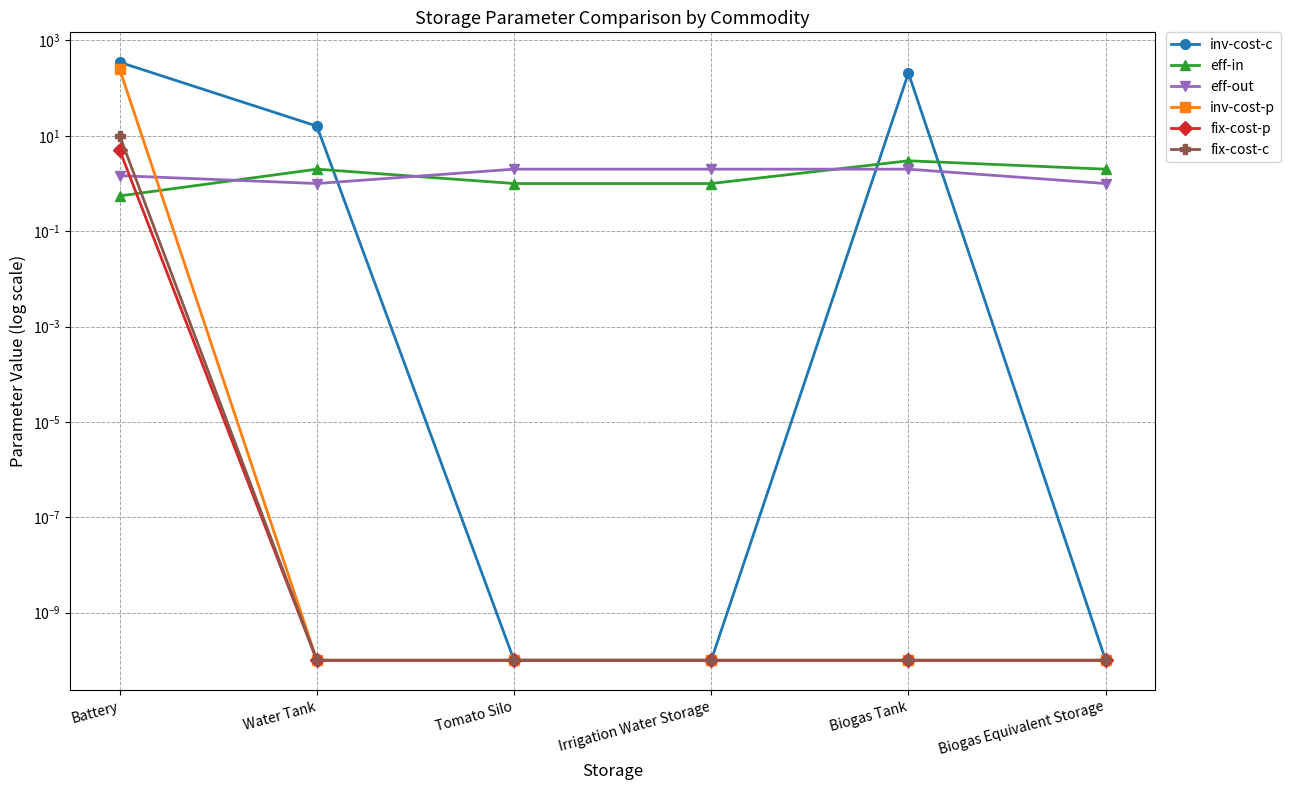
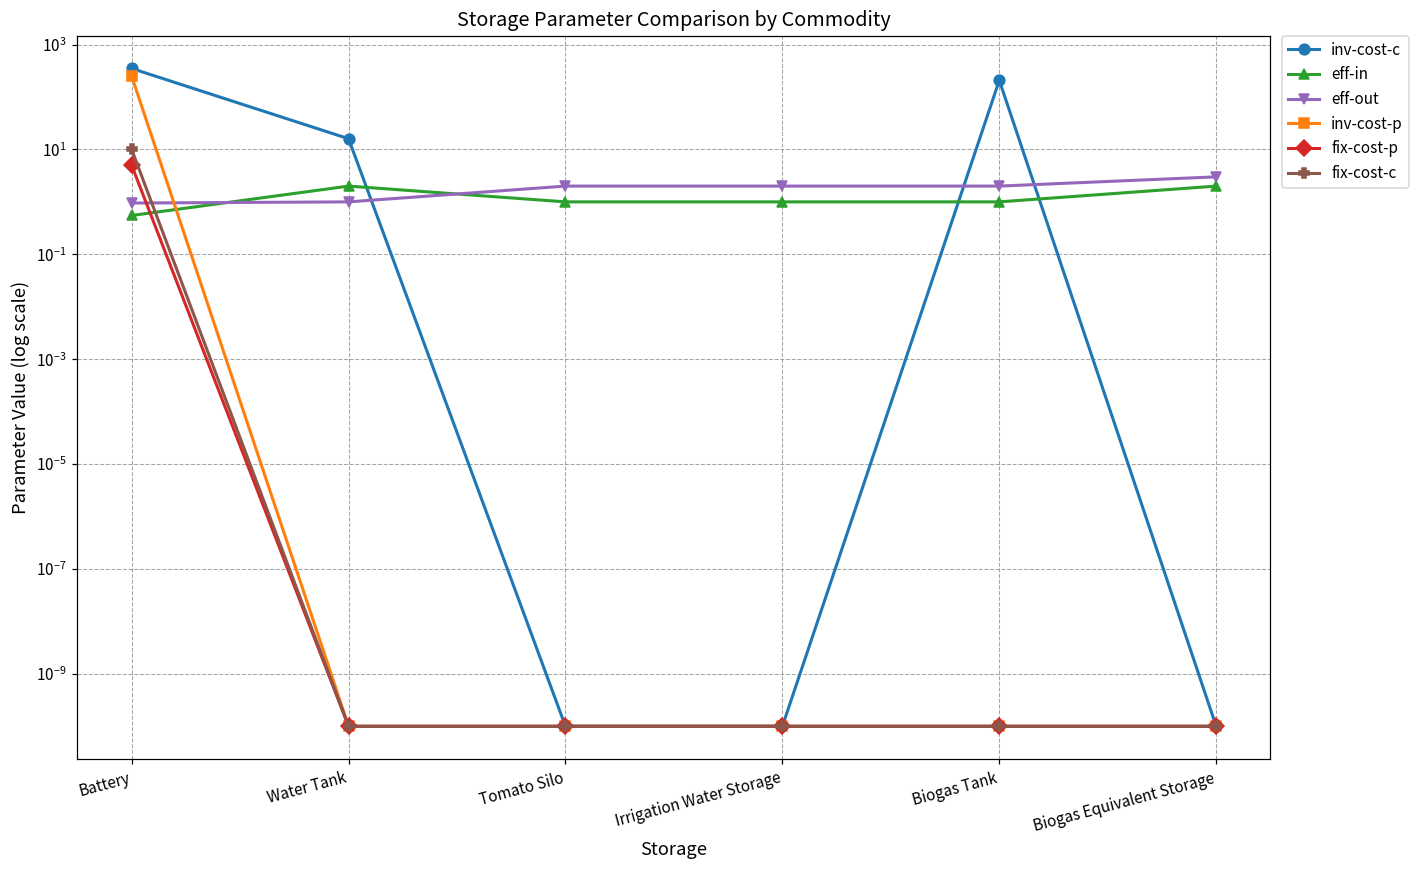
  {
    "inv-cost-c": {
      "Battery": 400,
      "Water Tank": 16,
      "Biogas Tank": 200
    },
    "eff-in": {
      "Battery": 0.6,
      "Water Tank": 2,
      "Tomato Silo": 1,
      "Irrigation Water Storage": 1,
-     "Biogas Tank": 3,
+     "Biogas Tank": 1,
      "Biogas Equivalent Storage": 2
    },
    "eff-out": {
-     "Battery": 1.5,
+     "Battery": 1.0,
      "Water Tank": 1.0,
      "Tomato Silo": 2.0,
      "Irrigation Water Storage": 2.0,
      "Biogas Tank": 2.0,
-     "Biogas Equivalent Storage": 1
+     "Biogas Equivalent Storage": 3
    },
    "inv-cost-p": {
      "Battery": 300
    },
    "fix-cost-p": {
      "Battery": 5
    },
    "fix-cost-c": {
      "Battery": 10
    }
  }
